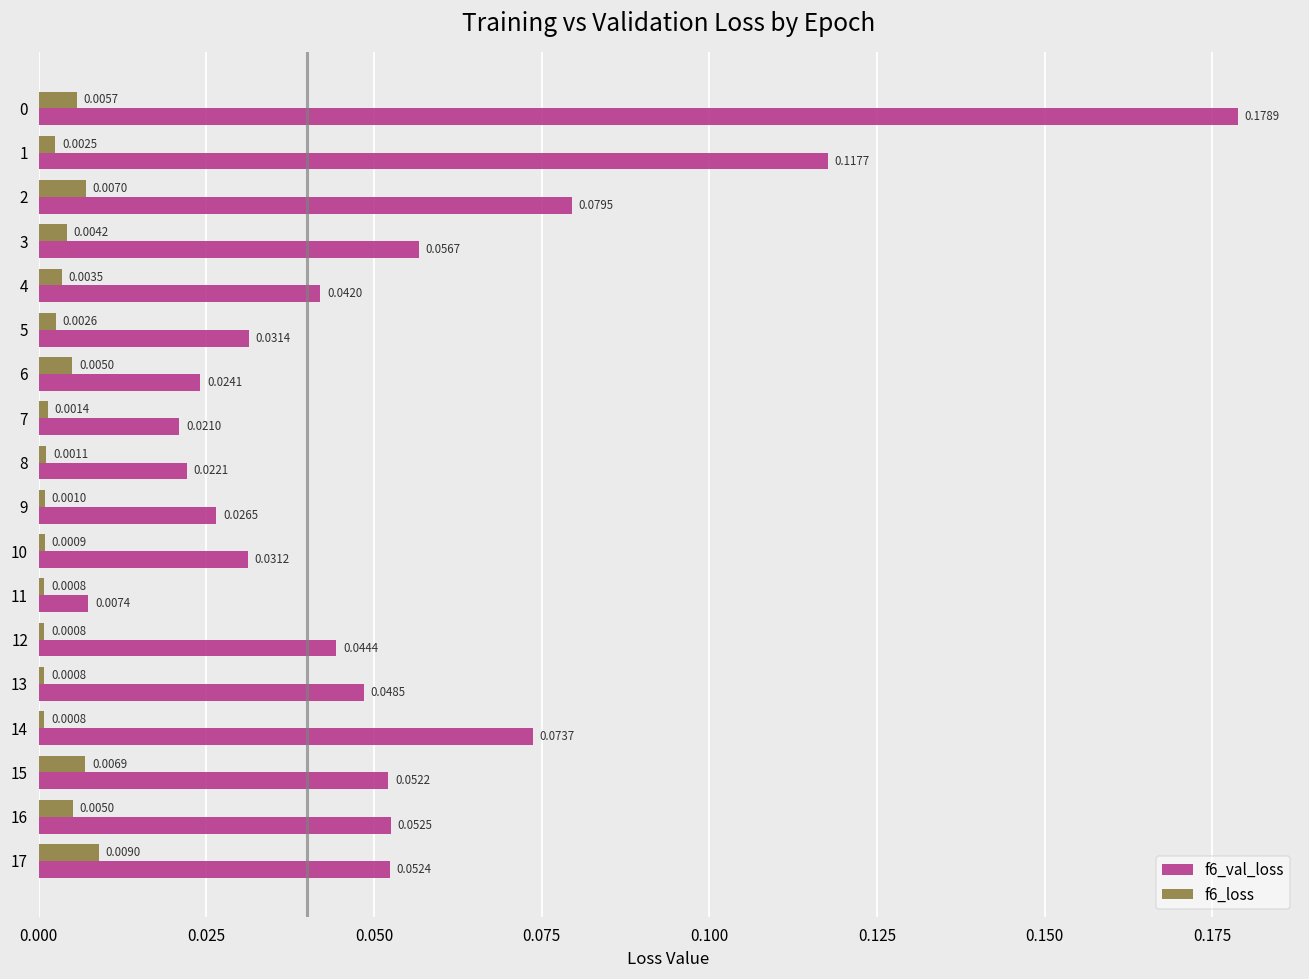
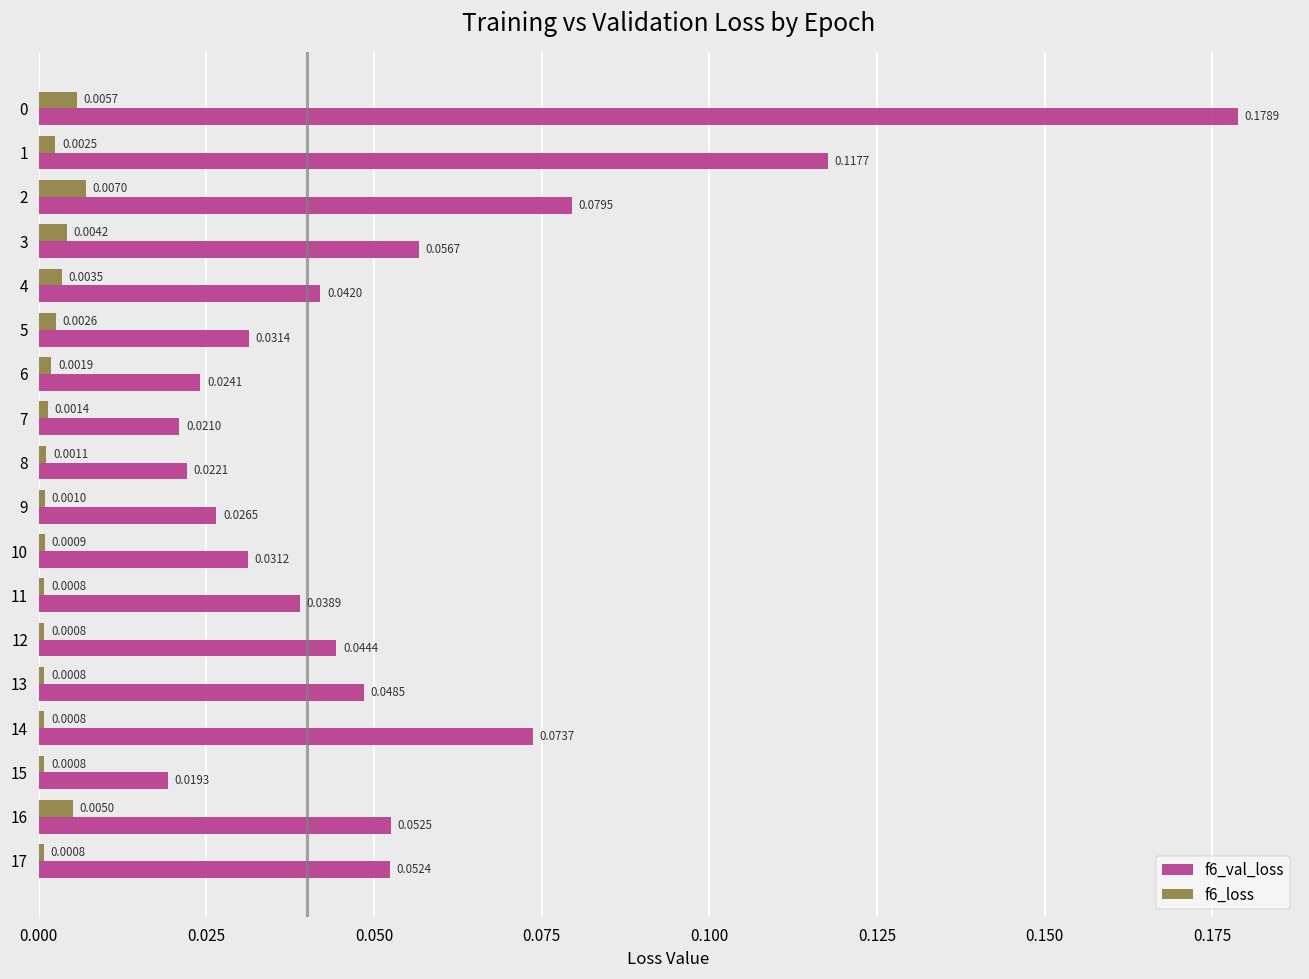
  {
    "f6_val_loss": {
      "0": 0.1789,
      "1": 0.1177,
      "2": 0.0795,
      "3": 0.0567,
      "4": 0.0420,
      "5": 0.0314,
      "6": 0.0241,
      "7": 0.0210,
      "8": 0.0221,
      "9": 0.0265,
      "10": 0.0312,
-     "11": 0.0074,
+     "11": 0.0389,
      "12": 0.0444,
      "13": 0.0485,
      "14": 0.0737,
-     "15": 0.0522,
+     "15": 0.0193,
      "16": 0.0525,
      "17": 0.0524
    },
    "f6_loss": {
      "0": 0.0057,
      "1": 0.0025,
      "2": 0.0070,
      "3": 0.0042,
      "4": 0.0035,
      "5": 0.0026,
-     "6": 0.0050,
+     "6": 0.0019,
      "7": 0.0014,
      "8": 0.0011,
      "9": 0.0010,
      "10": 0.0009,
      "11": 0.0008,
      "12": 0.0008,
      "13": 0.0008,
      "14": 0.0008,
-     "15": 0.0069,
+     "15": 0.0008,
      "16": 0.0050,
-     "17": 0.0090
+     "17": 0.0008
    }
  }
